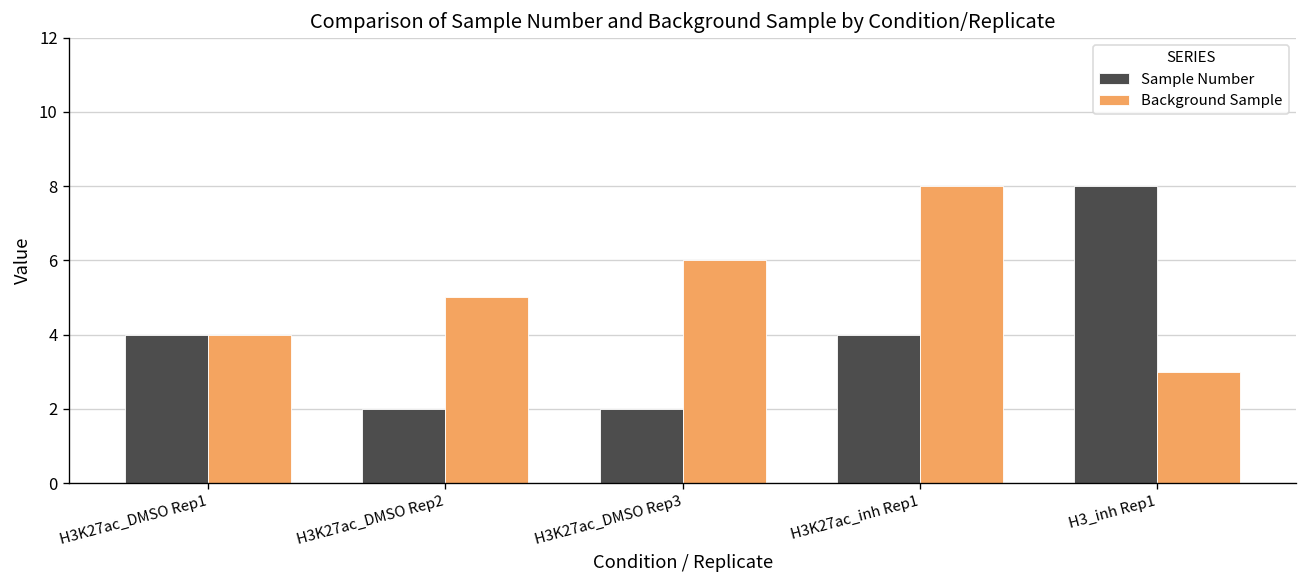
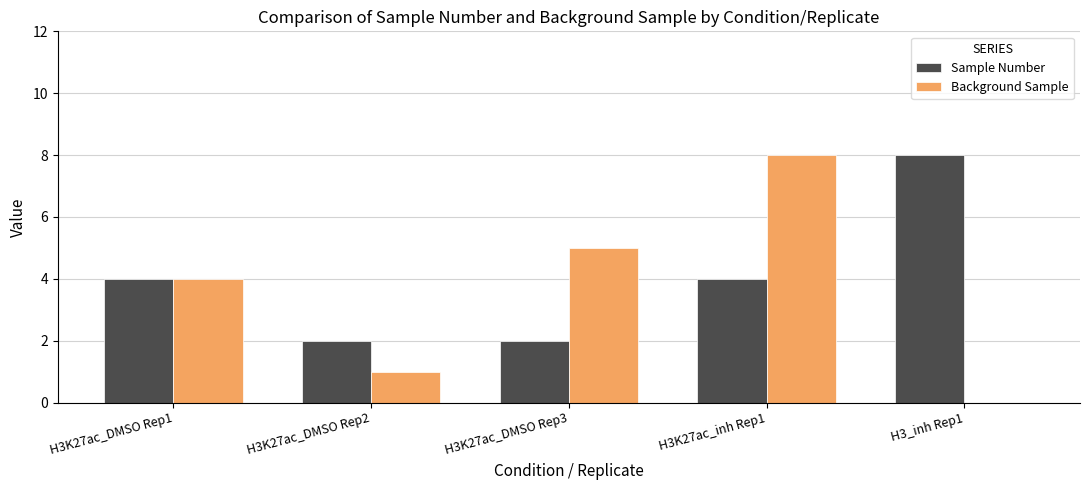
  {
    "Sample Number": {
      "H3K27ac_DMSO Rep1": 4,
      "H3K27ac_DMSO Rep2": 2,
      "H3K27ac_DMSO Rep3": 2,
      "H3K27ac_inh Rep1": 4,
      "H3_inh Rep1": 8
    },
    "Background Sample": {
      "H3K27ac_DMSO Rep1": 4,
-     "H3K27ac_DMSO Rep2": 5,
-     "H3K27ac_DMSO Rep3": 6,
+     "H3K27ac_DMSO Rep2": 1,
+     "H3K27ac_DMSO Rep3": 5,
      "H3K27ac_inh Rep1": 8,
-     "H3_inh Rep1": 3
+     "H3_inh Rep1": 0
    }
  }
